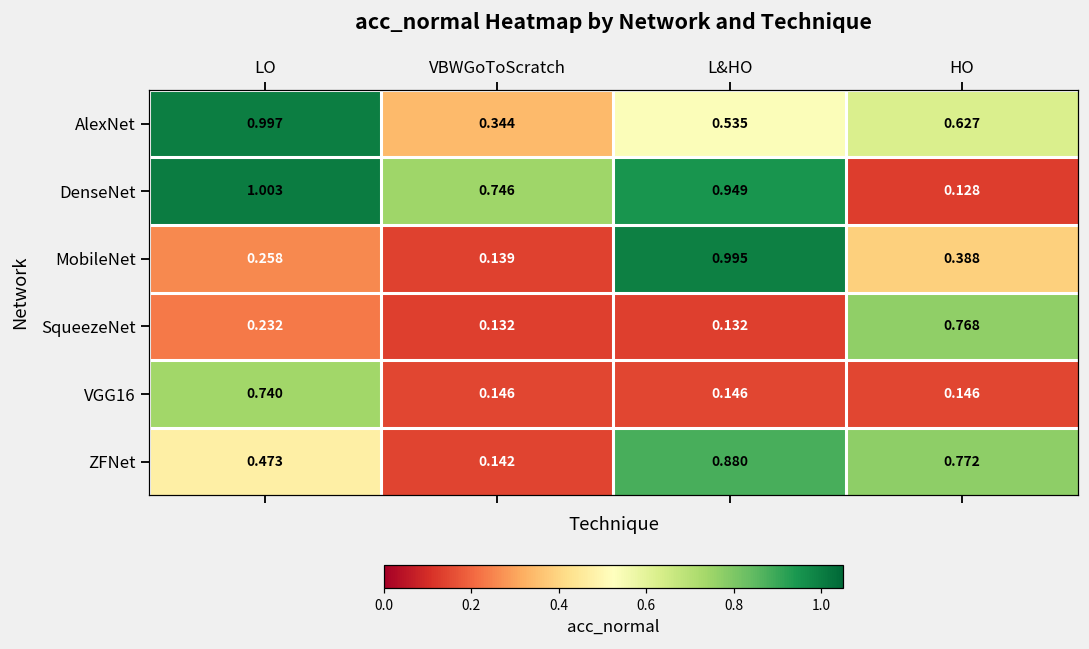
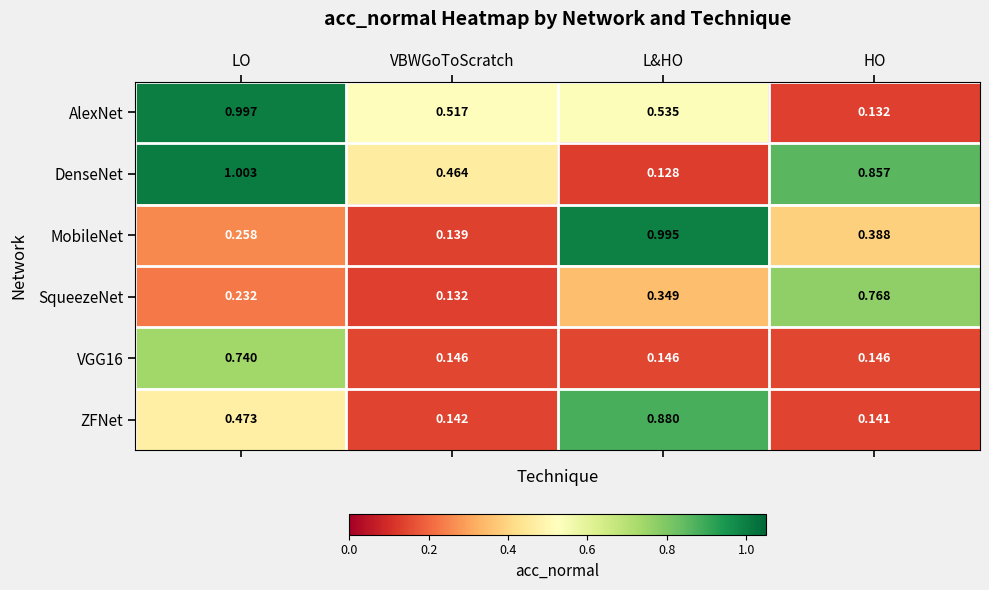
  {
    "AlexNet": {
      "LO": 0.997,
-     "VBWGoToScratch": 0.344,
+     "VBWGoToScratch": 0.517,
      "L&HO": 0.535,
-     "HO": 0.627
+     "HO": 0.132
    },
    "DenseNet": {
      "LO": 1.003,
-     "VBWGoToScratch": 0.746,
-     "L&HO": 0.949,
-     "HO": 0.128
+     "VBWGoToScratch": 0.464,
+     "L&HO": 0.128,
+     "HO": 0.857
    },
    "MobileNet": {
      "LO": 0.258,
      "VBWGoToScratch": 0.139,
      "L&HO": 0.995,
      "HO": 0.388
    },
    "SqueezeNet": {
      "LO": 0.232,
      "VBWGoToScratch": 0.132,
-     "L&HO": 0.132,
+     "L&HO": 0.349,
      "HO": 0.768
    },
    "VGG16": {
      "LO": 0.740,
      "VBWGoToScratch": 0.146,
      "L&HO": 0.146,
      "HO": 0.146
    },
    "ZFNet": {
      "LO": 0.473,
      "VBWGoToScratch": 0.142,
      "L&HO": 0.880,
-     "HO": 0.772
+     "HO": 0.141
    }
  }
